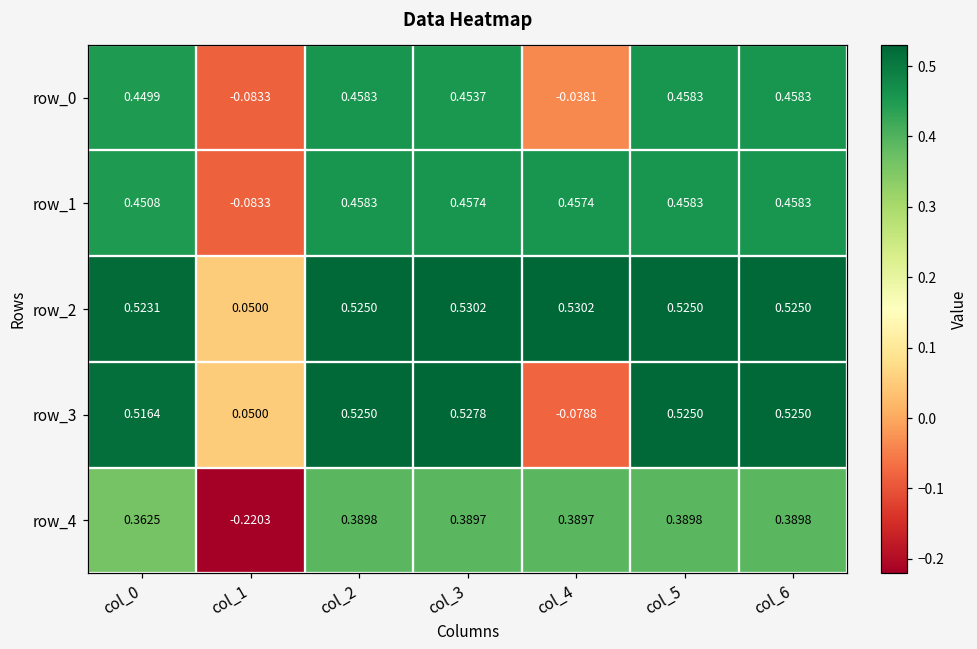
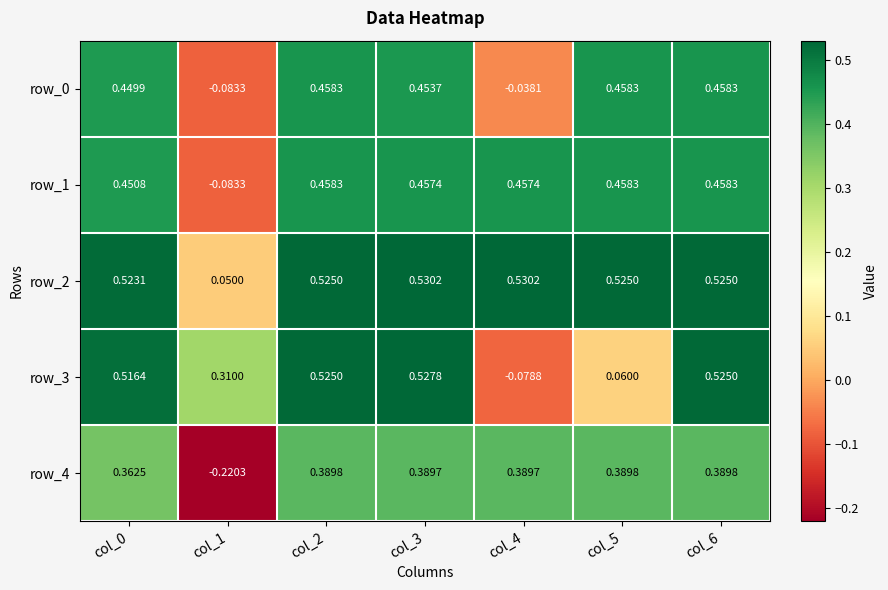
  {
    "row_0": {
      "col_0": 0.4499,
      "col_1": -0.0833,
      "col_2": 0.4583,
      "col_3": 0.4537,
      "col_4": -0.0381,
      "col_5": 0.4583,
      "col_6": 0.4583
    },
    "row_1": {
      "col_0": 0.4508,
      "col_1": -0.0833,
      "col_2": 0.4583,
      "col_3": 0.4574,
      "col_4": 0.4574,
      "col_5": 0.4583,
      "col_6": 0.4583
    },
    "row_2": {
      "col_0": 0.5231,
      "col_1": 0.0500,
      "col_2": 0.5250,
      "col_3": 0.5302,
      "col_4": 0.5302,
      "col_5": 0.5250,
      "col_6": 0.5250
    },
    "row_3": {
      "col_0": 0.5164,
-     "col_1": 0.0500,
+     "col_1": 0.3100,
      "col_2": 0.5250,
      "col_3": 0.5278,
      "col_4": -0.0788,
-     "col_5": 0.5250,
+     "col_5": 0.0600,
      "col_6": 0.5250
    },
    "row_4": {
      "col_0": 0.3625,
      "col_1": -0.2203,
      "col_2": 0.3898,
      "col_3": 0.3897,
      "col_4": 0.3897,
      "col_5": 0.3898,
      "col_6": 0.3898
    }
  }
